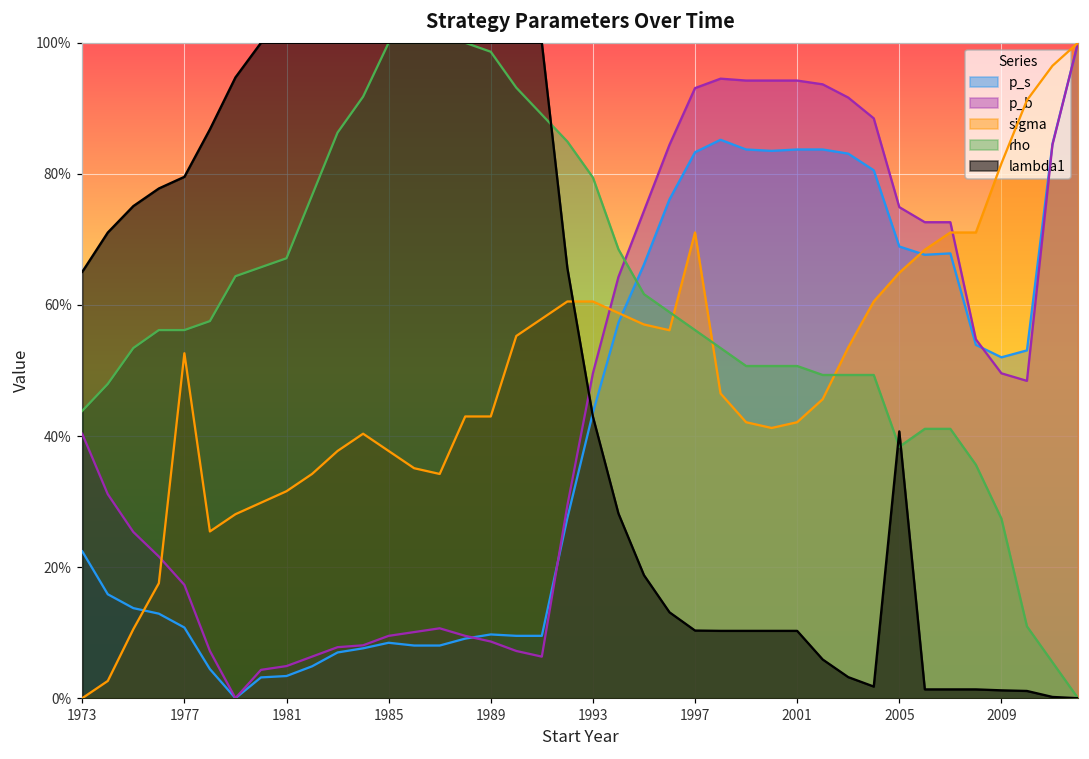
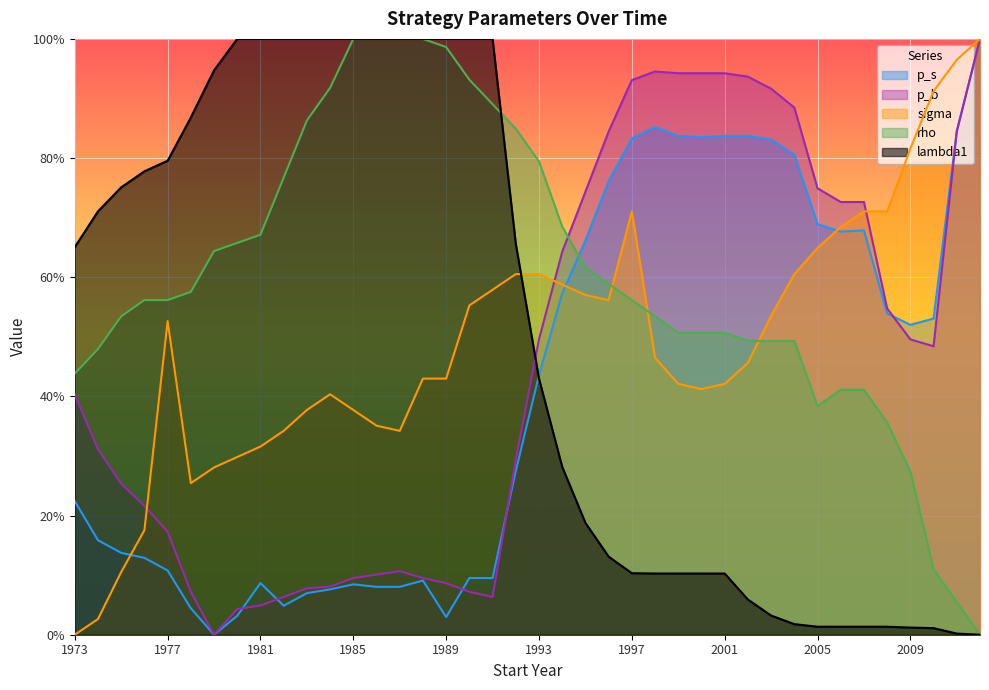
  {
    "p_s": {
      "1973": "22%",
      "1977": "11%",
-     "1981": "3%",
+     "1981": "9%",
      "1985": "8%",
-     "1989": "10%",
+     "1989": "3%",
      "1993": "44%",
      "1997": "83%",
      "2001": "84%",
      "2005": "69%",
      "2009": "52%"
    },
    "p_b": {
      "1973": "40%",
      "1977": "17%",
      "1981": "5%",
      "1985": "10%",
      "1989": "9%",
      "1993": "50%",
      "1997": "93%",
      "2001": "94%",
      "2005": "75%",
      "2009": "50%"
    },
    "sigma": {
      "1973": "0%",
      "1977": "53%",
      "1981": "32%",
      "1985": "38%",
      "1989": "43%",
      "1993": "61%",
      "1997": "71%",
      "2001": "42%",
      "2005": "65%"
    },
    "rho": {
      "1973": "44%",
      "1977": "56%",
      "1981": "67%",
      "1989": "99%",
      "1993": "79%",
      "1997": "56%",
      "2001": "51%",
      "2005": "38%",
      "2009": "27%"
    },
    "lambda1": {
      "1973": "65%",
      "1977": "80%",
      "1981": "100%",
      "1989": "100%",
      "1993": "43%",
      "1997": "10%",
      "2001": "10%",
-     "2005": "41%",
+     "2005": "1%",
      "2009": "1%"
    }
  }
